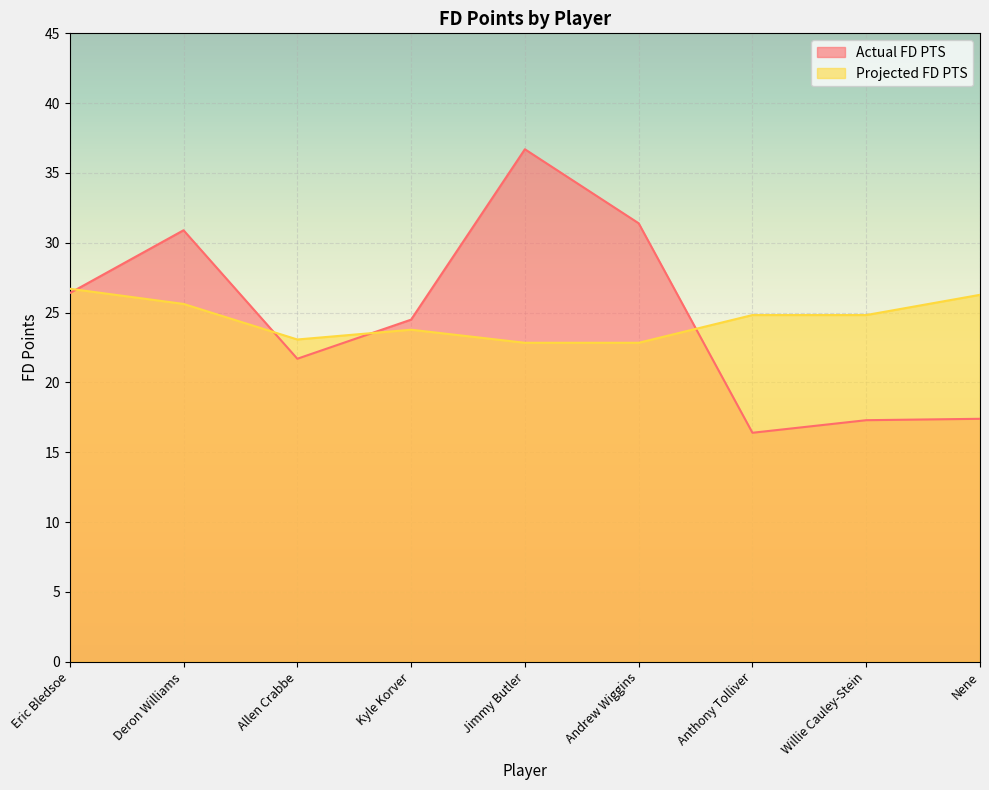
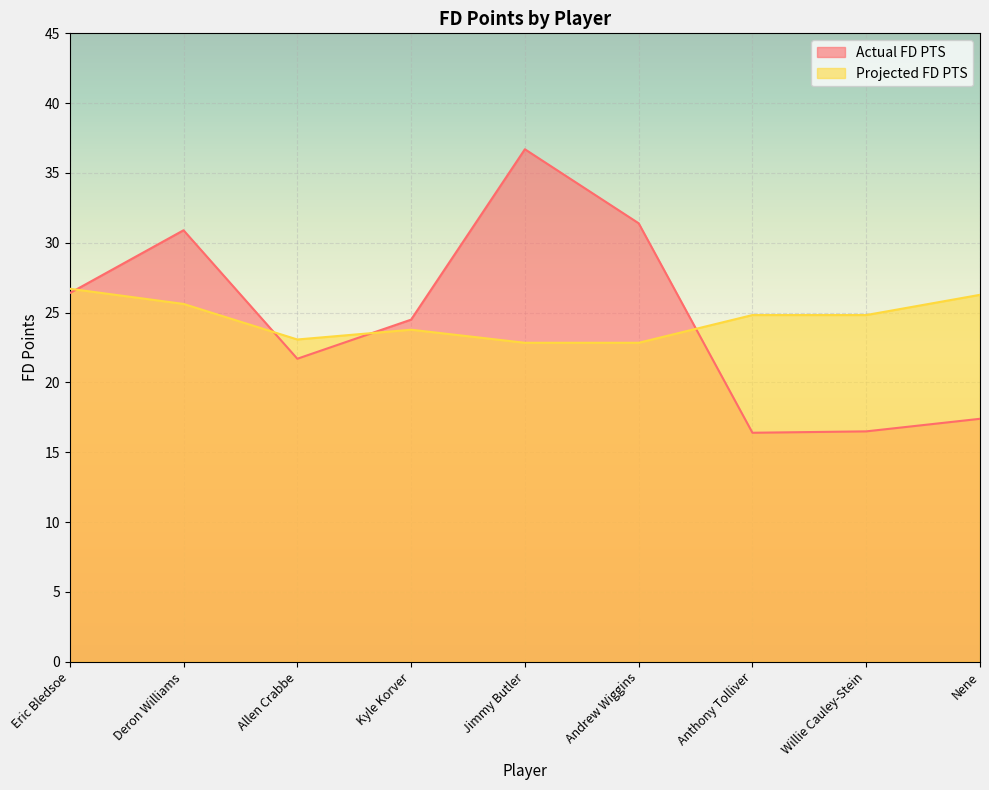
  {
    "Actual FD PTS": {
      "Eric Bledsoe": 26.4,
      "Deron Williams": 30.9,
      "Allen Crabbe": 21.7,
      "Kyle Korver": 24.5,
      "Jimmy Butler": 36.7,
      "Andrew Wiggins": 31.4,
      "Anthony Tolliver": 16.4,
-     "Willie Cauley-Stein": 17.3,
+     "Willie Cauley-Stein": 16.5,
      "Nene": 17.4
    },
    "Projected FD PTS": {
      "Eric Bledsoe": 26.7,
      "Deron Williams": 25.6,
      "Allen Crabbe": 23.1,
      "Kyle Korver": 23.8,
      "Jimmy Butler": 22.8,
      "Andrew Wiggins": 22.8,
      "Anthony Tolliver": 24.8,
      "Willie Cauley-Stein": 24.8,
      "Nene": 26.3
    }
  }
